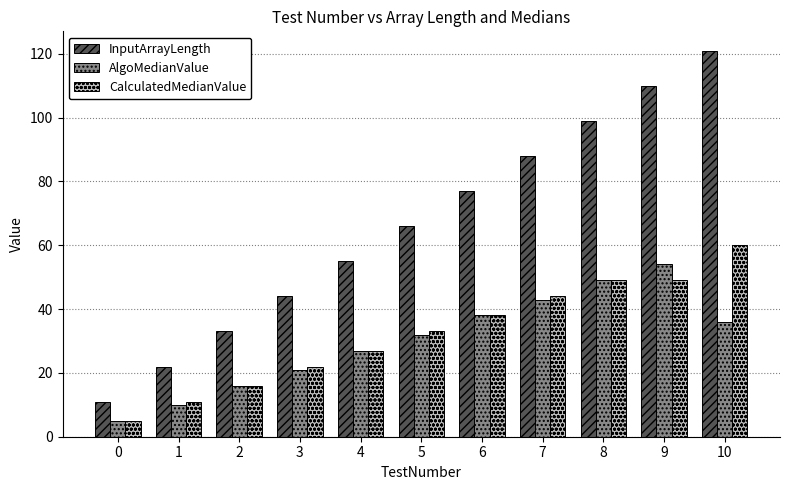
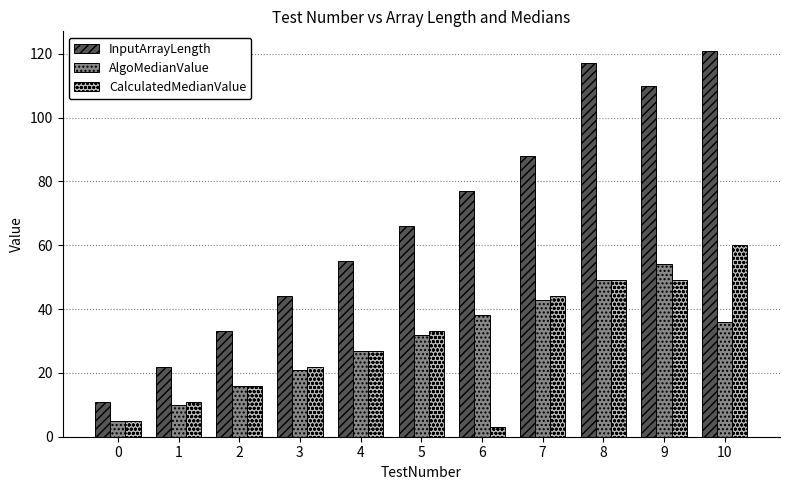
  {
    "InputArrayLength": {
      "0": 11,
      "1": 22,
      "2": 33,
      "3": 44,
      "4": 55,
      "5": 66,
      "6": 77,
      "7": 88,
-     "8": 99,
+     "8": 117,
      "9": 110,
      "10": 121
    },
    "AlgoMedianValue": {
      "0": 5,
      "1": 10,
      "2": 16,
      "3": 21,
      "4": 27,
      "5": 32,
      "6": 38,
      "7": 43,
      "8": 49,
      "9": 54,
      "10": 36
    },
    "CalculatedMedianValue": {
      "0": 5,
      "1": 11,
      "2": 16,
      "3": 22,
      "4": 27,
      "5": 33,
-     "6": 38,
+     "6": 3,
      "7": 44,
      "8": 49,
      "9": 49,
      "10": 60
    }
  }
